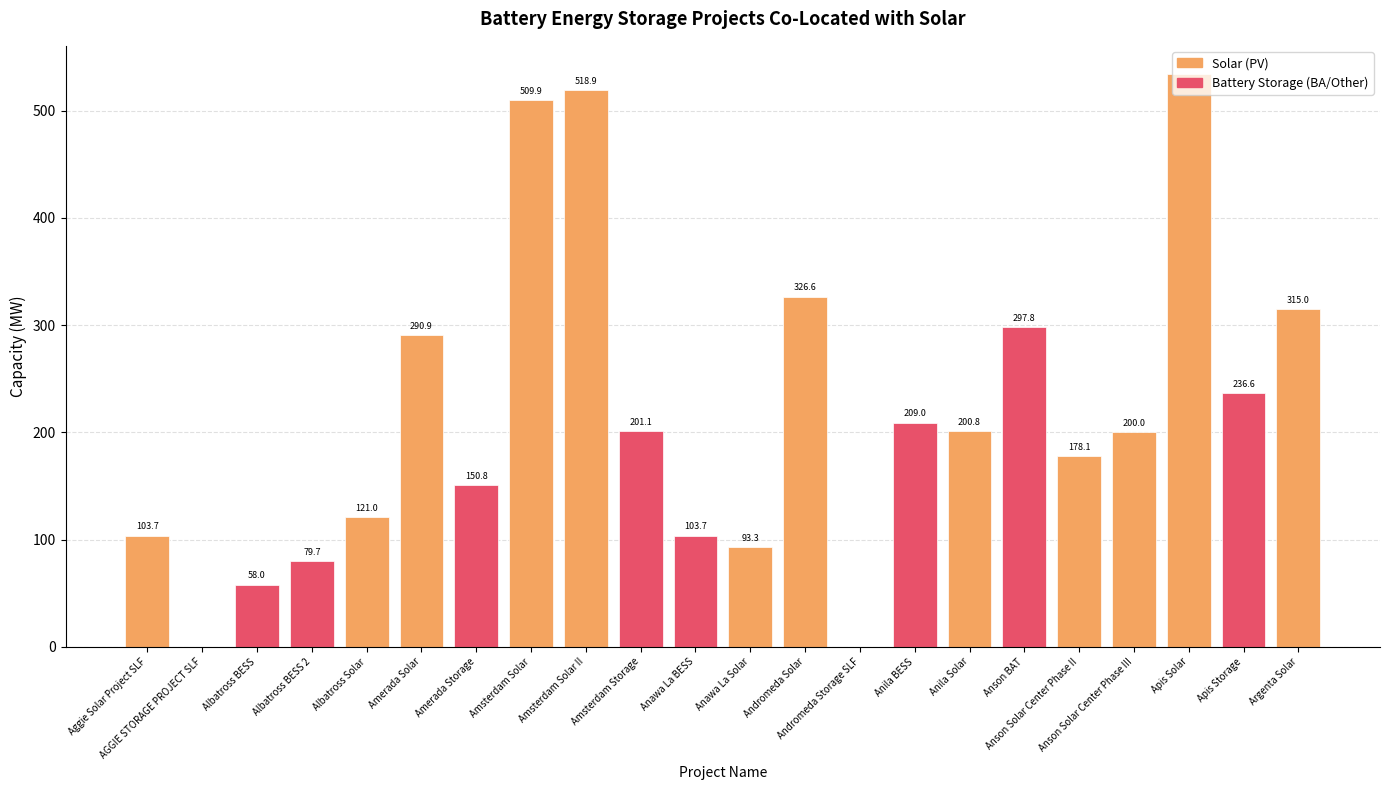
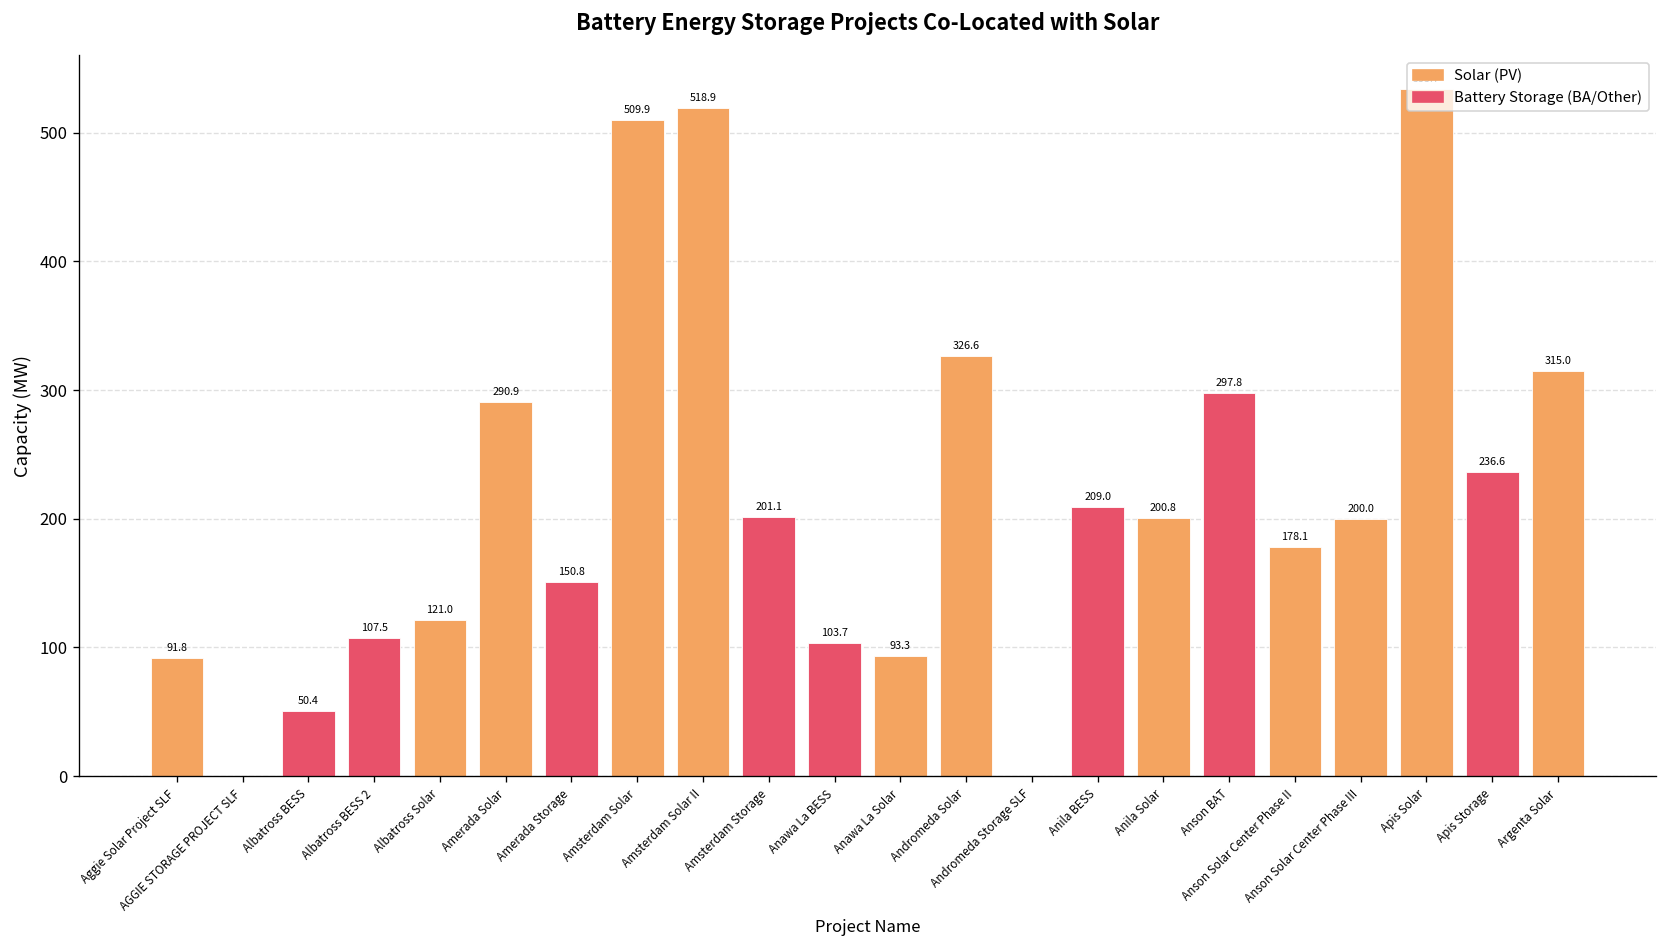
  {
-   "Aggie Solar Project SLF": 103.7,
-   "Albatross BESS": 58.0,
-   "Albatross BESS 2": 79.7,
+   "Aggie Solar Project SLF": 91.8,
+   "Albatross BESS": 50.4,
+   "Albatross BESS 2": 107.5,
    "Albatross Solar": 121.0,
    "Amerada Solar": 290.9,
    "Amerada Storage": 150.8,
    "Amsterdam Solar": 509.9,
    "Amsterdam Solar II": 518.9,
    "Amsterdam Storage": 201.1,
    "Anawa La BESS": 103.7,
    "Anawa La Solar": 93.3,
    "Andromeda Solar": 326.6,
    "Anila BESS": 209.0,
    "Anila Solar": 200.8,
    "Anson BAT": 297.8,
    "Anson Solar Center Phase II": 178.1,
    "Anson Solar Center Phase III": 200.0,
    "Apis Storage": 236.6,
    "Argenta Solar": 315.0
  }
